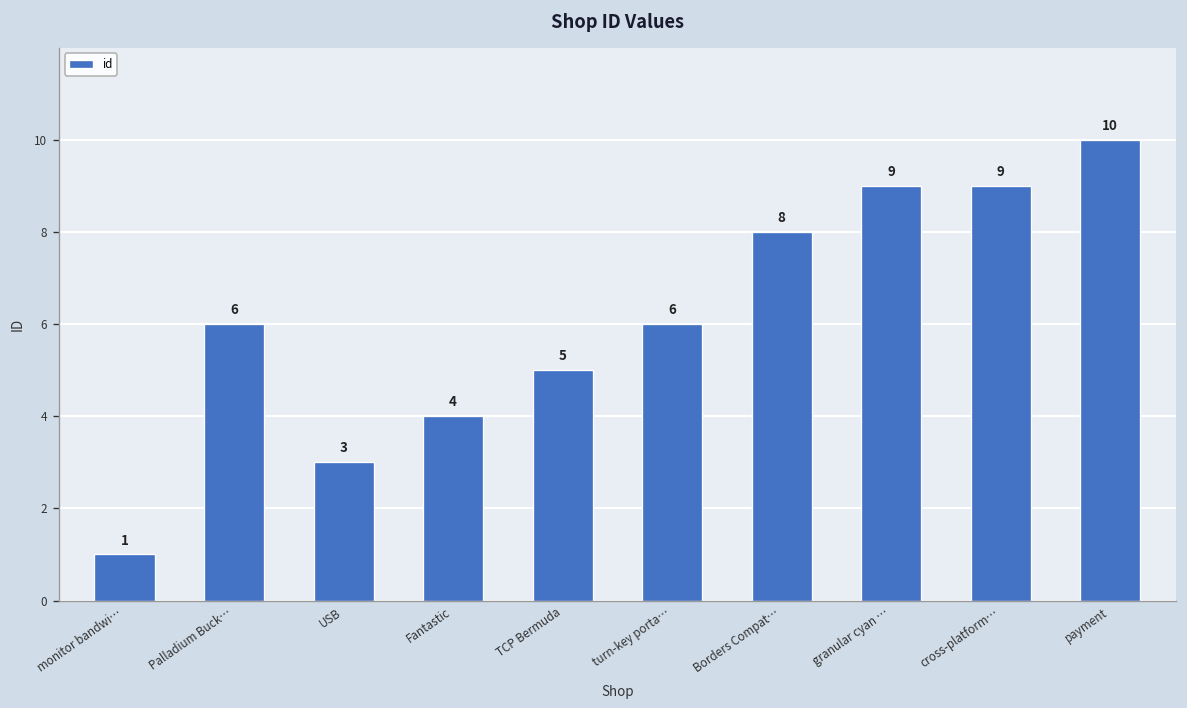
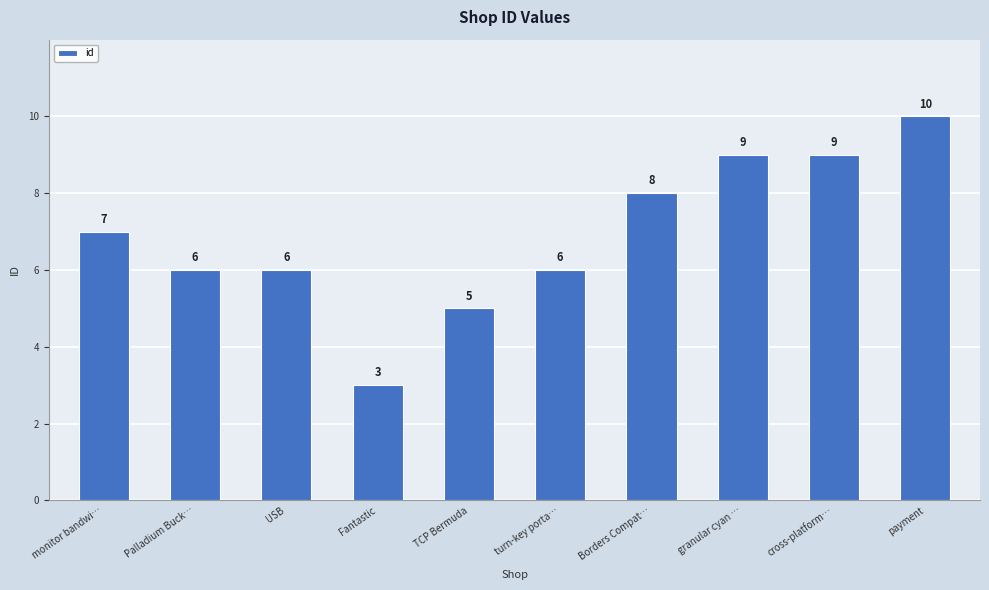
  {
-   "monitor bandwi…": 1,
+   "monitor bandwi…": 7,
    "Palladium Buck…": 6,
-   "USB": 3,
-   "Fantastic": 4,
+   "USB": 6,
+   "Fantastic": 3,
    "TCP Bermuda": 5,
    "turn-key porta…": 6,
    "Borders Compat…": 8,
    "granular cyan …": 9,
    "cross-platform…": 9,
    "payment": 10
  }
